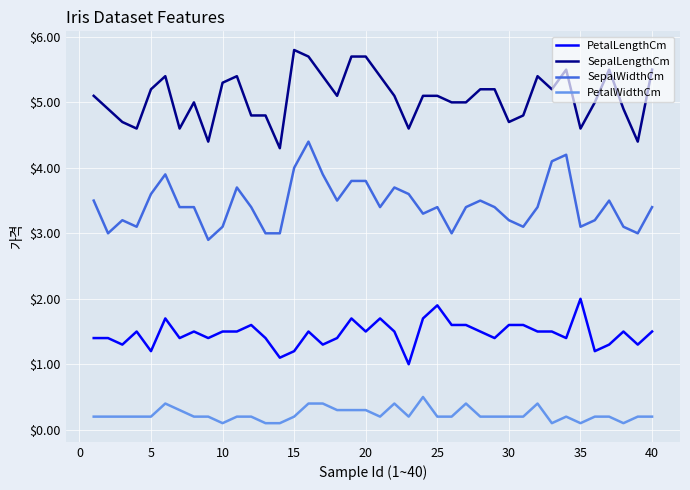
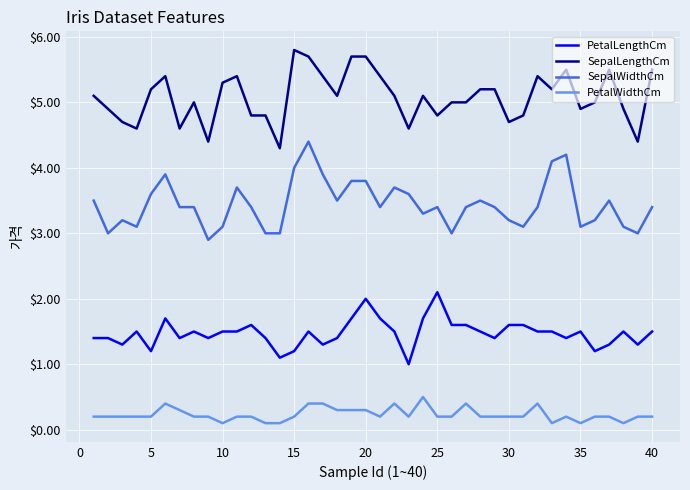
  {
    "PetalLengthCm": {
      "5": "$1.2",
      "10": "$1.5",
      "15": "$1.2",
-     "20": "$1.5",
-     "25": "$1.9",
+     "20": "$2.0",
+     "25": "$2.1",
      "30": "$1.6",
-     "35": "$2.0",
+     "35": "$1.5",
      "40": "$1.5"
    },
    "SepalLengthCm": {
      "5": "$5.2",
      "10": "$5.3",
      "15": "$5.8",
      "20": "$5.7",
-     "25": "$5.1",
+     "25": "$4.8",
      "30": "$4.7",
-     "35": "$4.6"
+     "35": "$4.9"
    }
  }
